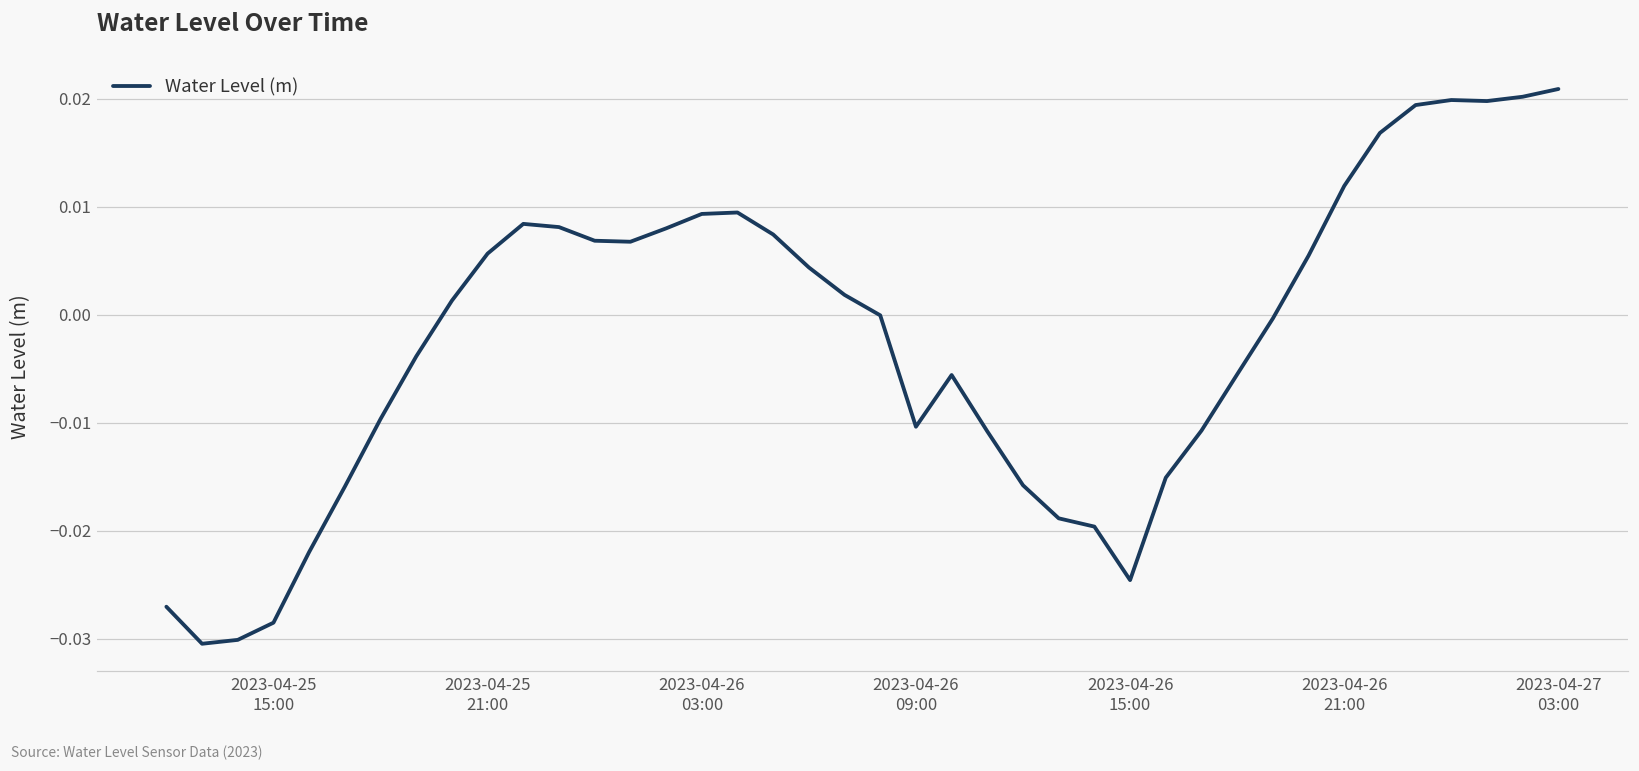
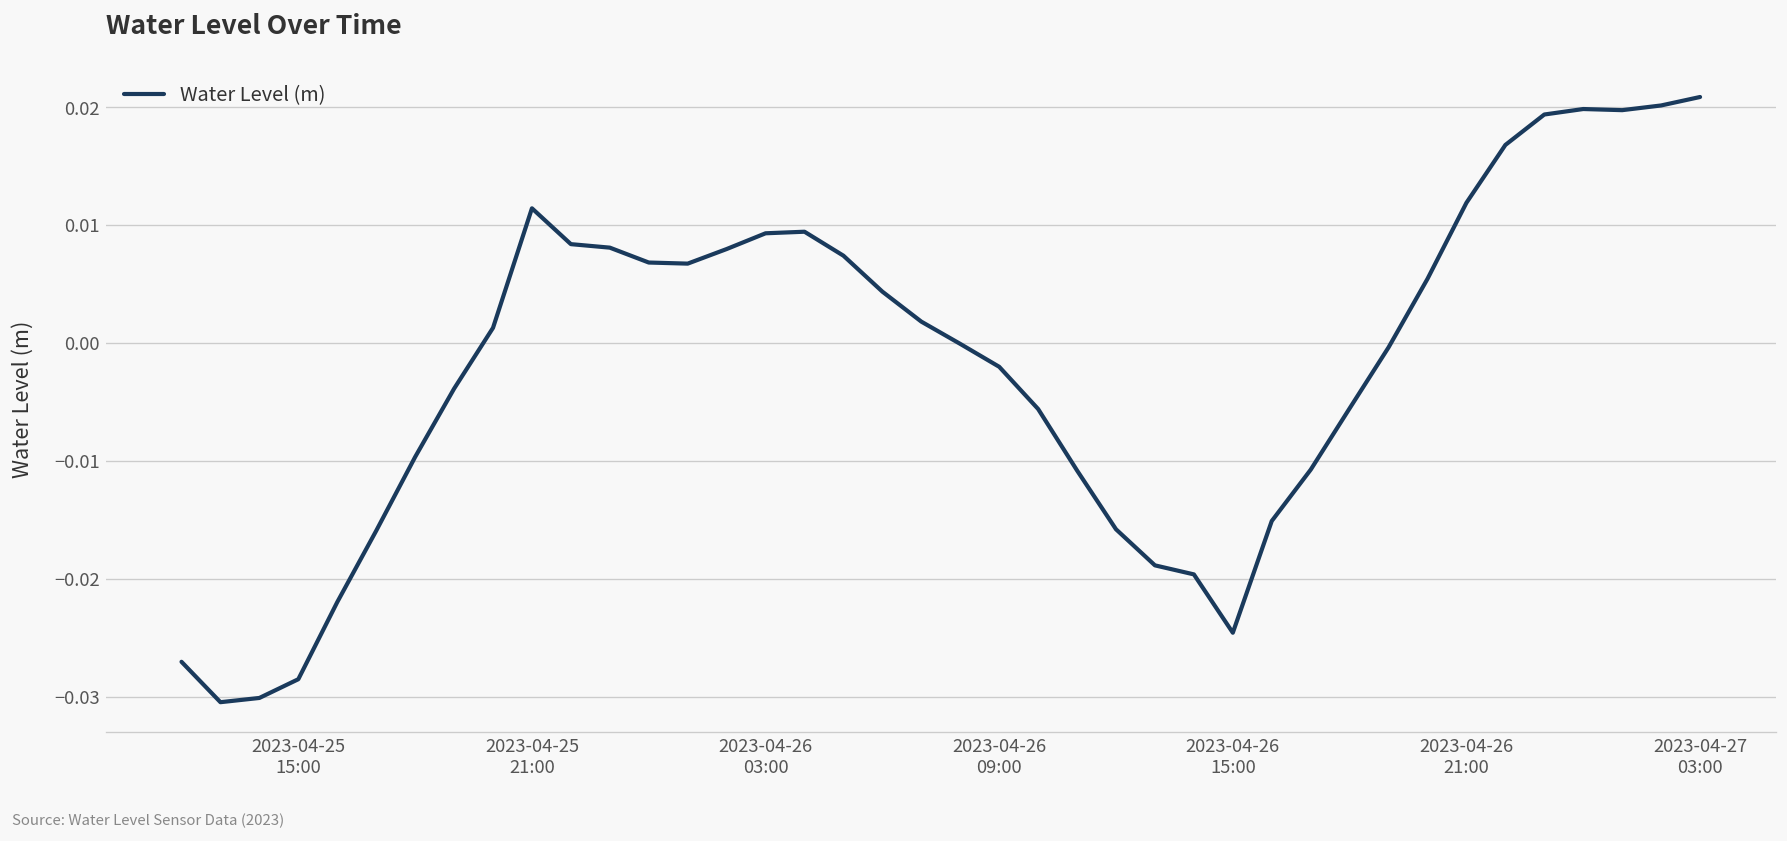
  {
    "2023-04-25 15:00": -0.029,
-   "2023-04-25 21:00": 0.006,
+   "2023-04-25 21:00": 0.011,
    "2023-04-26 03:00": 0.009,
-   "2023-04-26 09:00": -0.010,
+   "2023-04-26 09:00": -0.002,
    "2023-04-26 15:00": -0.025,
    "2023-04-26 21:00": 0.012,
    "2023-04-27 03:00": 0.021
  }
